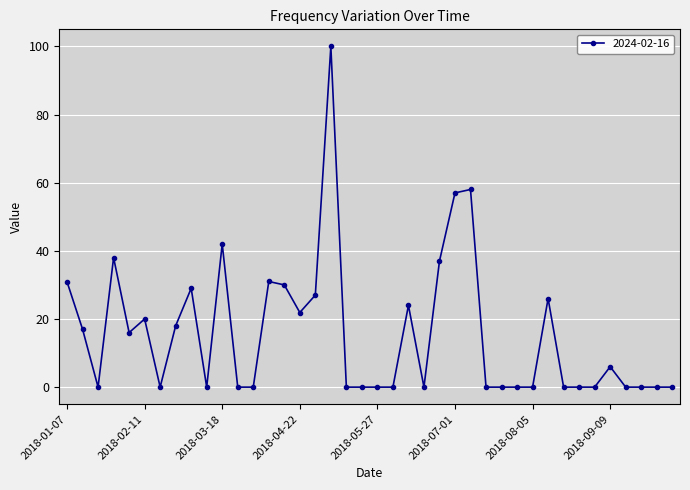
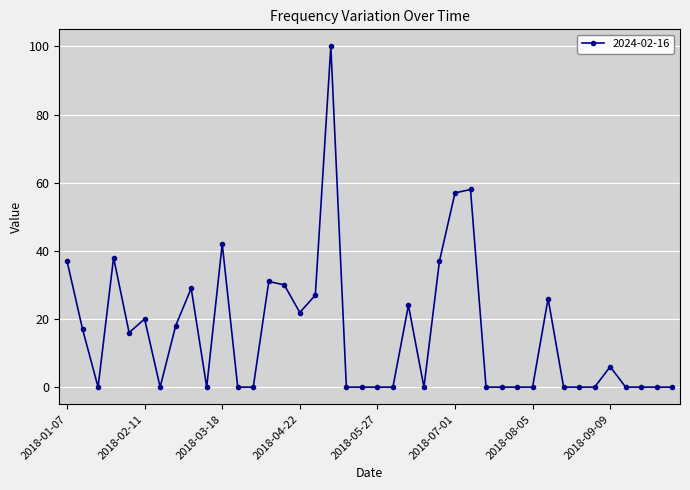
  {
-   "2018-01-07": 31,
+   "2018-01-07": 37,
    "2018-02-11": 20,
    "2018-03-18": 42,
    "2018-04-22": 22,
    "2018-05-27": 0,
    "2018-07-01": 57,
    "2018-08-05": 0,
    "2018-09-09": 6
  }
